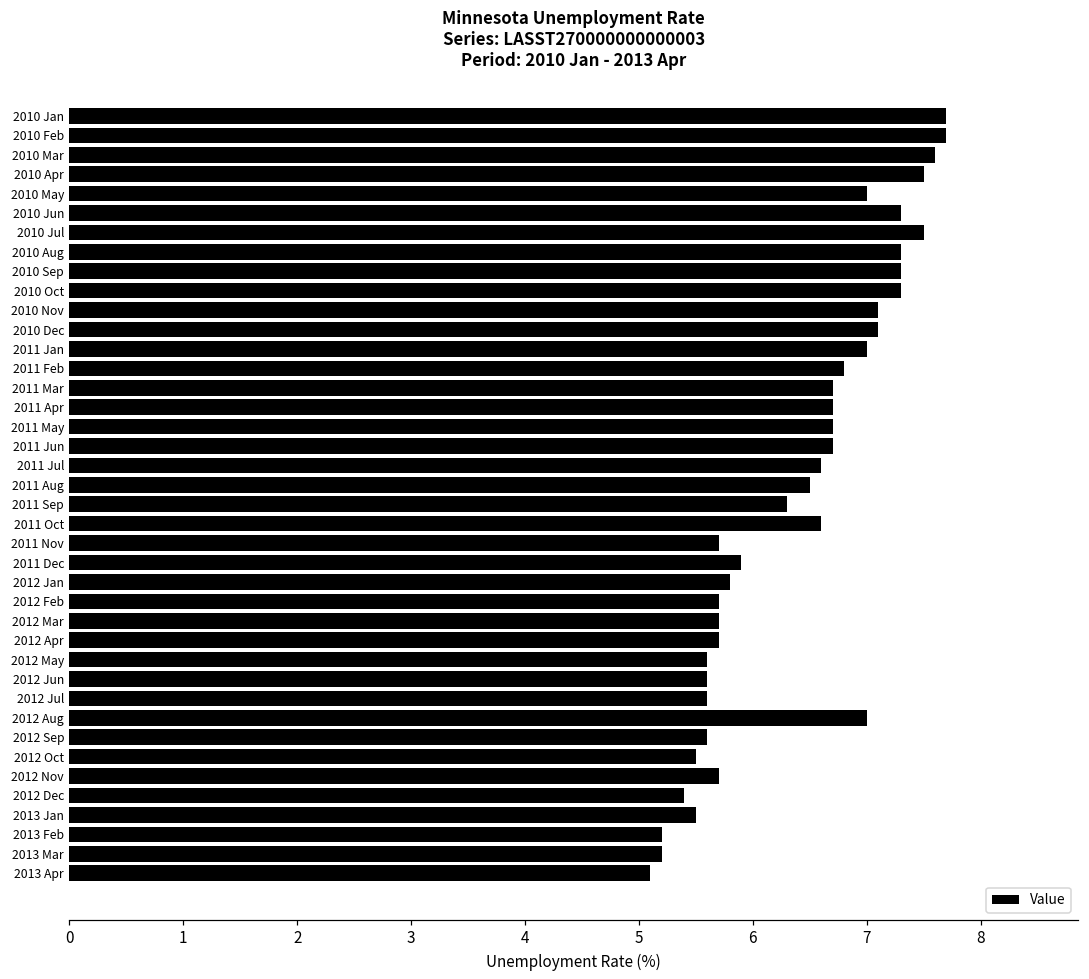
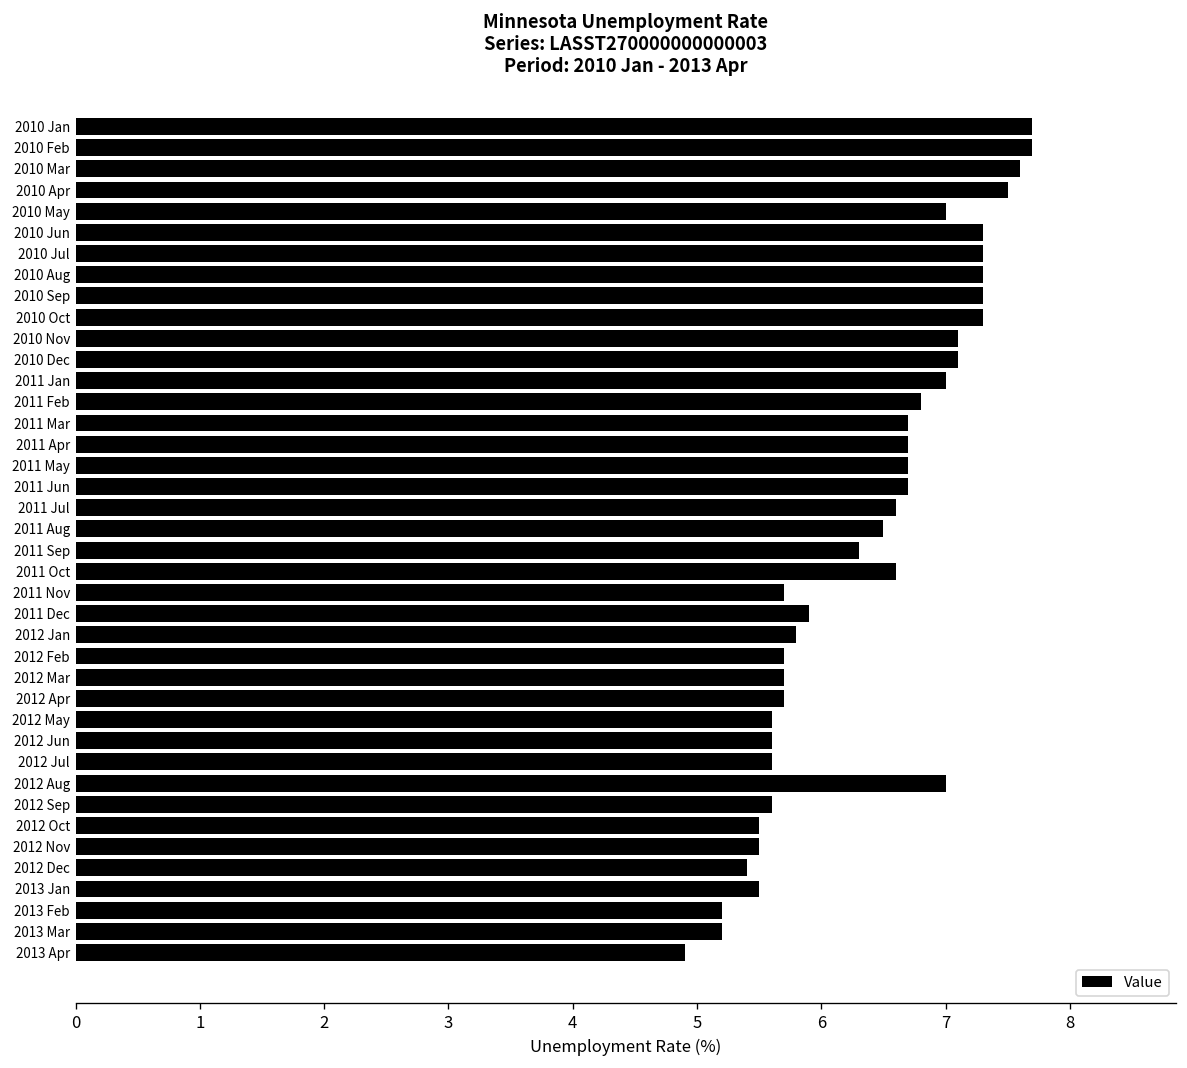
  {
    "2010 Jan": 7.7,
    "2010 Feb": 7.7,
    "2010 Mar": 7.6,
    "2010 Apr": 7.5,
    "2010 May": 7.0,
    "2010 Jun": 7.3,
-   "2010 Jul": 7.5,
+   "2010 Jul": 7.3,
    "2010 Aug": 7.3,
    "2010 Sep": 7.3,
    "2010 Oct": 7.3,
    "2010 Nov": 7.1,
    "2010 Dec": 7.1,
    "2011 Jan": 7.0,
    "2011 Feb": 6.8,
    "2011 Mar": 6.7,
    "2011 Apr": 6.7,
    "2011 May": 6.7,
    "2011 Jun": 6.7,
    "2011 Jul": 6.6,
    "2011 Aug": 6.5,
    "2011 Sep": 6.3,
    "2011 Oct": 6.6,
    "2011 Nov": 5.7,
    "2011 Dec": 5.9,
    "2012 Jan": 5.8,
    "2012 Feb": 5.7,
    "2012 Mar": 5.7,
    "2012 Apr": 5.7,
    "2012 May": 5.6,
    "2012 Jun": 5.6,
    "2012 Jul": 5.6,
    "2012 Aug": 7.0,
    "2012 Sep": 5.6,
    "2012 Oct": 5.5,
-   "2012 Nov": 5.7,
+   "2012 Nov": 5.5,
    "2012 Dec": 5.4,
    "2013 Jan": 5.5,
    "2013 Feb": 5.2,
    "2013 Mar": 5.2,
-   "2013 Apr": 5.1
+   "2013 Apr": 4.9
  }
